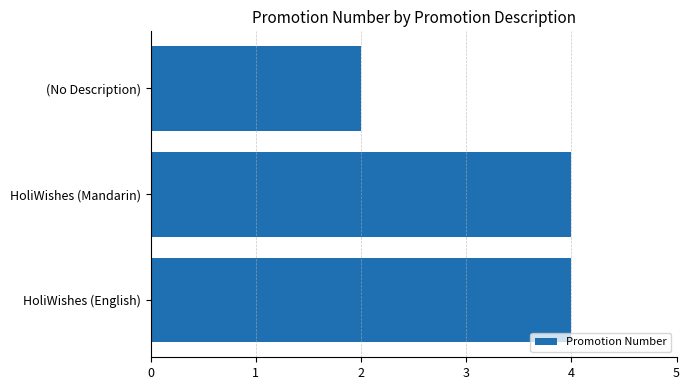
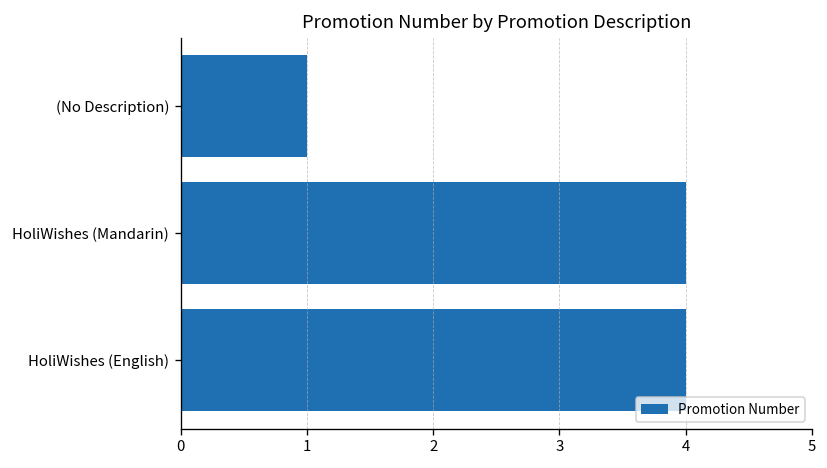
  {
-   "(No Description)": 2,
+   "(No Description)": 1,
    "HoliWishes (Mandarin)": 4,
    "HoliWishes (English)": 4
  }
